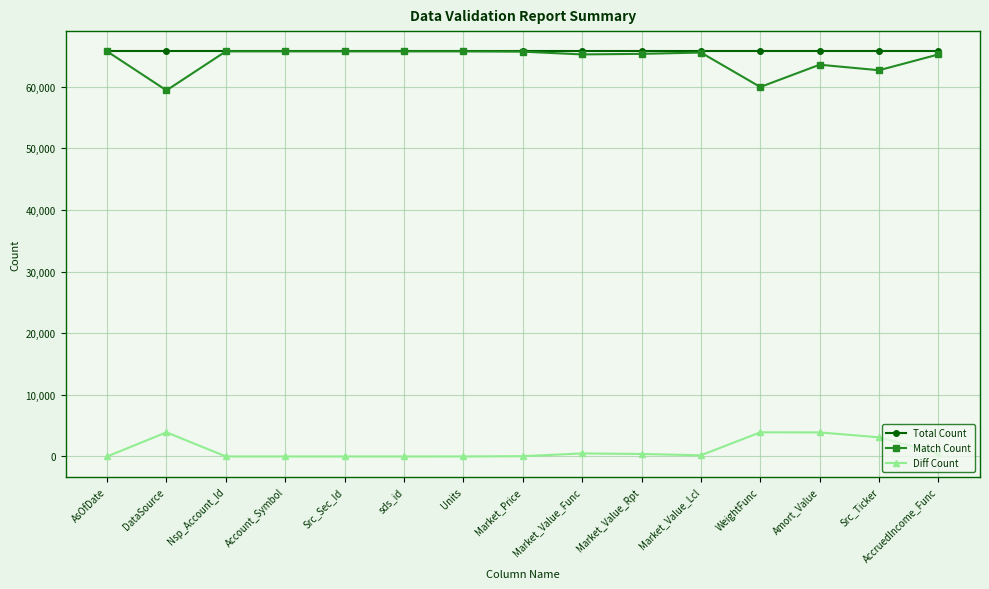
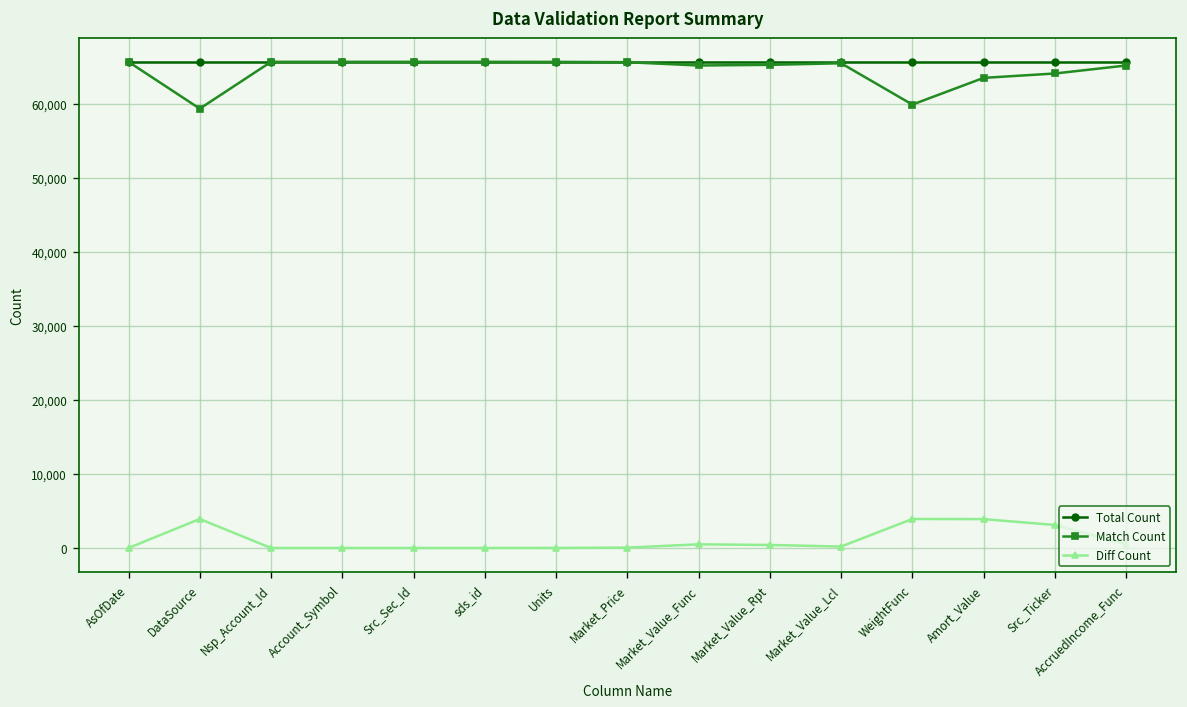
  {
    "Total Count": {
      "DataSource": "66,000",
      "Market_Value_Func": "66,000",
      "WeightFunc": "66,000",
      "Amort_Value": "66,000",
      "Src_Ticker": "66,000",
      "AccruedIncome_Func": "66,000"
    },
    "Match Count": {
      "DataSource": "59,000",
      "Market_Value_Func": "65,000",
      "WeightFunc": "60,000",
      "Amort_Value": "64,000",
-     "Src_Ticker": "63,000",
+     "Src_Ticker": "64,000",
      "AccruedIncome_Func": "65,000"
    },
    "Diff Count": {
      "AsOfDate": "0",
      "DataSource": "4,000",
      "Nsp_Account_Id": "0",
      "Account_Symbol": "0",
      "Src_Sec_Id": "0",
      "sds_id": "0",
      "Units": "0",
      "Market_Price": "0",
      "Market_Value_Func": "0",
      "Market_Value_Rpt": "0",
      "Market_Value_Lcl": "0",
      "WeightFunc": "4,000",
      "Amort_Value": "4,000",
      "Src_Ticker": "3,000"
    }
  }
